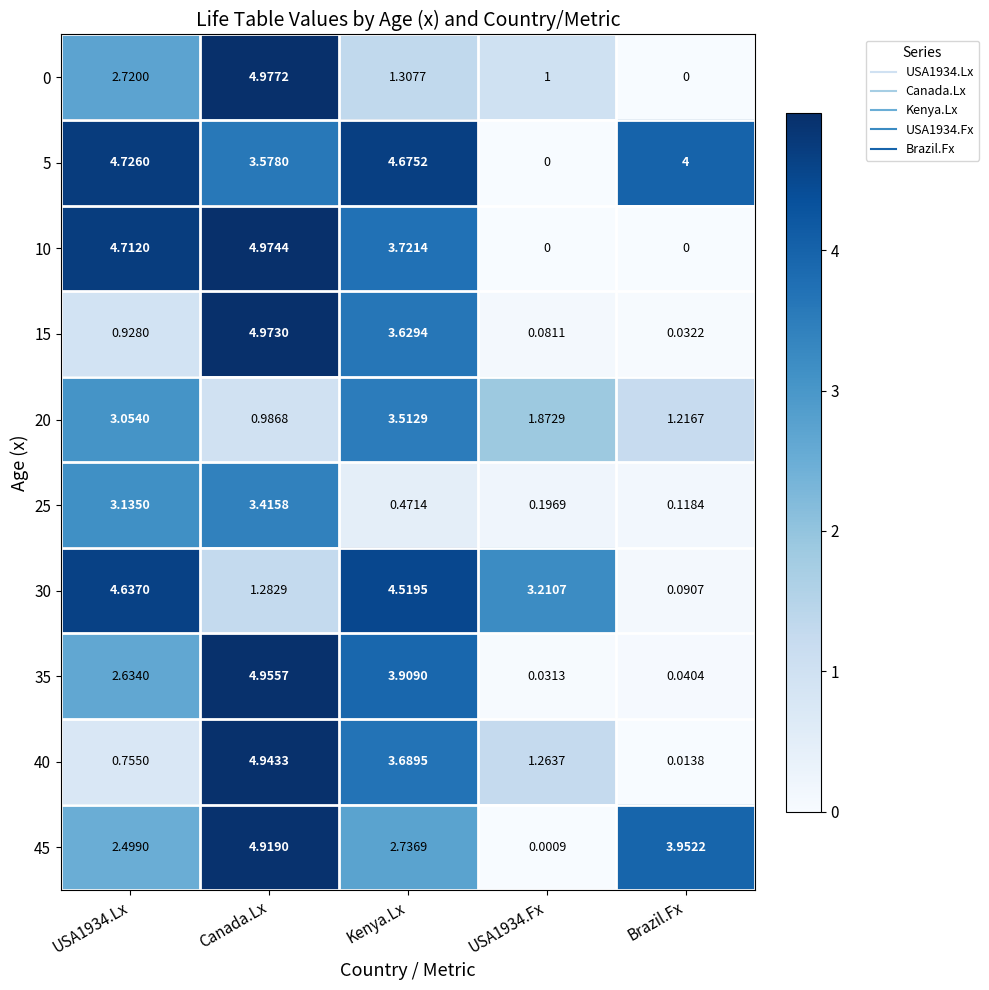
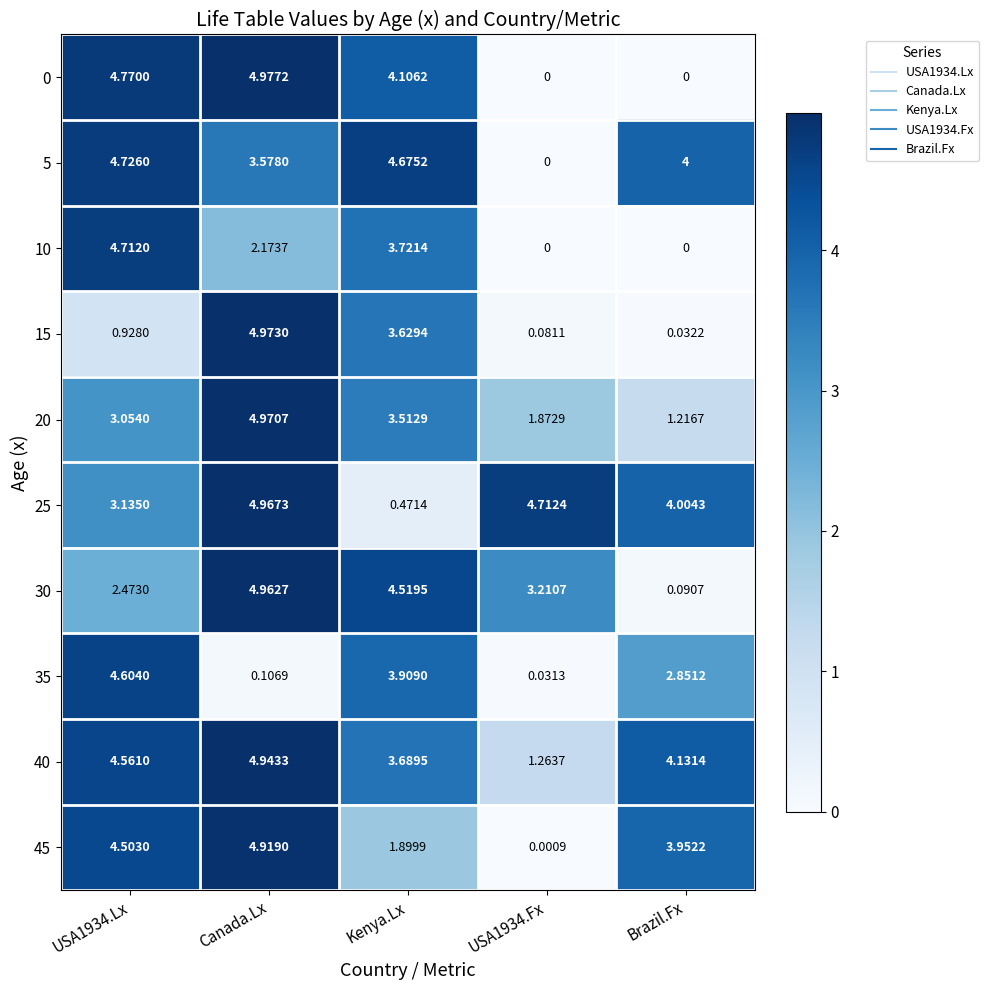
  {
    "0": {
-     "USA1934.Lx": 2.7200,
+     "USA1934.Lx": 4.7700,
      "Canada.Lx": 4.9772,
-     "Kenya.Lx": 1.3077,
-     "USA1934.Fx": 1,
+     "Kenya.Lx": 4.1062,
+     "USA1934.Fx": 0,
      "Brazil.Fx": 0
    },
    "5": {
      "USA1934.Lx": 4.7260,
      "Canada.Lx": 3.5780,
      "Kenya.Lx": 4.6752,
      "USA1934.Fx": 0,
      "Brazil.Fx": 4
    },
    "10": {
      "USA1934.Lx": 4.7120,
-     "Canada.Lx": 4.9744,
+     "Canada.Lx": 2.1737,
      "Kenya.Lx": 3.7214,
      "USA1934.Fx": 0,
      "Brazil.Fx": 0
    },
    "15": {
      "USA1934.Lx": 0.9280,
      "Canada.Lx": 4.9730,
      "Kenya.Lx": 3.6294,
      "USA1934.Fx": 0.0811,
      "Brazil.Fx": 0.0322
    },
    "20": {
      "USA1934.Lx": 3.0540,
-     "Canada.Lx": 0.9868,
+     "Canada.Lx": 4.9707,
      "Kenya.Lx": 3.5129,
      "USA1934.Fx": 1.8729,
      "Brazil.Fx": 1.2167
    },
    "25": {
      "USA1934.Lx": 3.1350,
-     "Canada.Lx": 3.4158,
+     "Canada.Lx": 4.9673,
      "Kenya.Lx": 0.4714,
-     "USA1934.Fx": 0.1969,
-     "Brazil.Fx": 0.1184
+     "USA1934.Fx": 4.7124,
+     "Brazil.Fx": 4.0043
    },
    "30": {
-     "USA1934.Lx": 4.6370,
-     "Canada.Lx": 1.2829,
+     "USA1934.Lx": 2.4730,
+     "Canada.Lx": 4.9627,
      "Kenya.Lx": 4.5195,
      "USA1934.Fx": 3.2107,
      "Brazil.Fx": 0.0907
    },
    "35": {
-     "USA1934.Lx": 2.6340,
-     "Canada.Lx": 4.9557,
+     "USA1934.Lx": 4.6040,
+     "Canada.Lx": 0.1069,
      "Kenya.Lx": 3.9090,
      "USA1934.Fx": 0.0313,
-     "Brazil.Fx": 0.0404
+     "Brazil.Fx": 2.8512
    },
    "40": {
-     "USA1934.Lx": 0.7550,
+     "USA1934.Lx": 4.5610,
      "Canada.Lx": 4.9433,
      "Kenya.Lx": 3.6895,
      "USA1934.Fx": 1.2637,
-     "Brazil.Fx": 0.0138
+     "Brazil.Fx": 4.1314
    },
    "45": {
-     "USA1934.Lx": 2.4990,
+     "USA1934.Lx": 4.5030,
      "Canada.Lx": 4.9190,
-     "Kenya.Lx": 2.7369,
+     "Kenya.Lx": 1.8999,
      "USA1934.Fx": 0.0009,
      "Brazil.Fx": 3.9522
    }
  }
